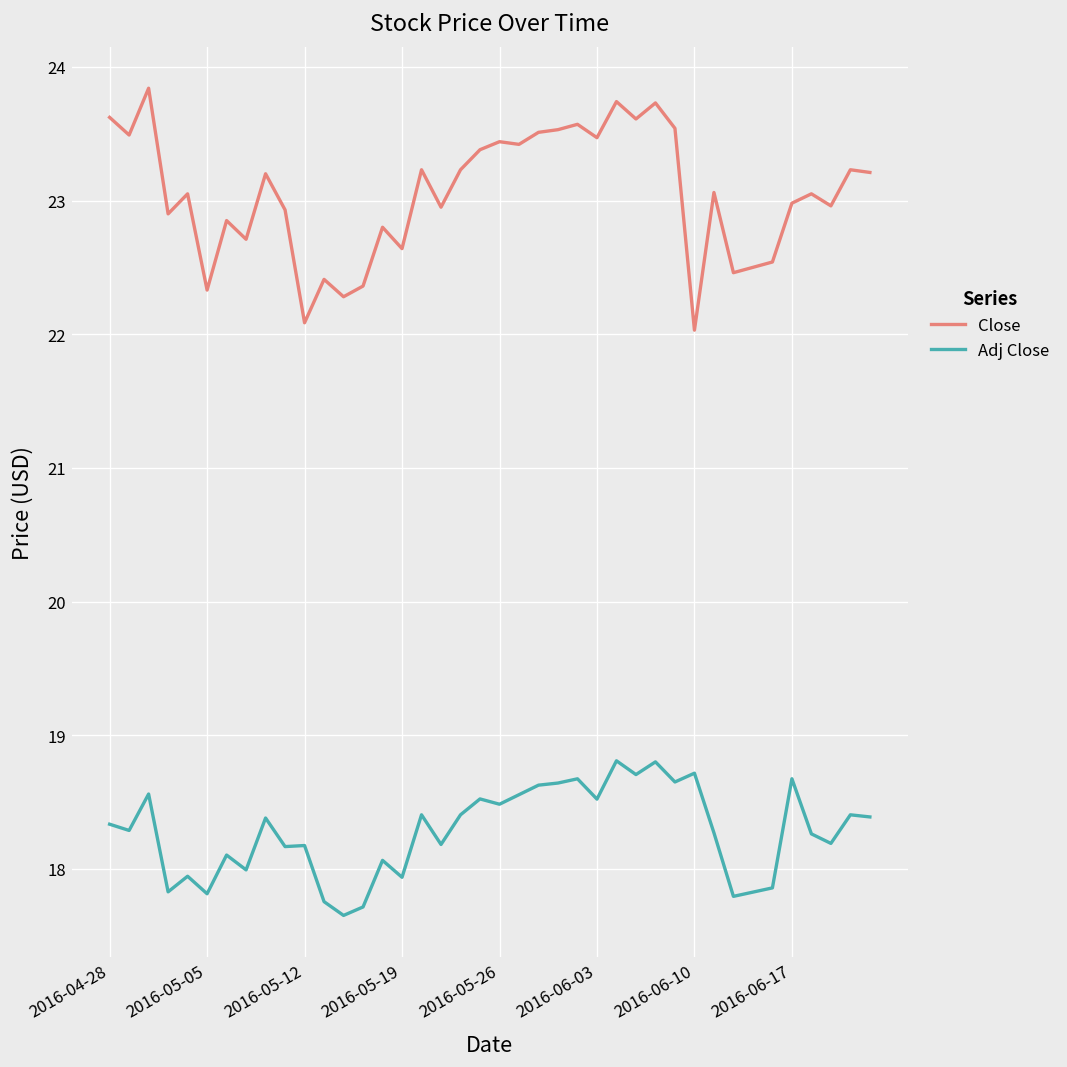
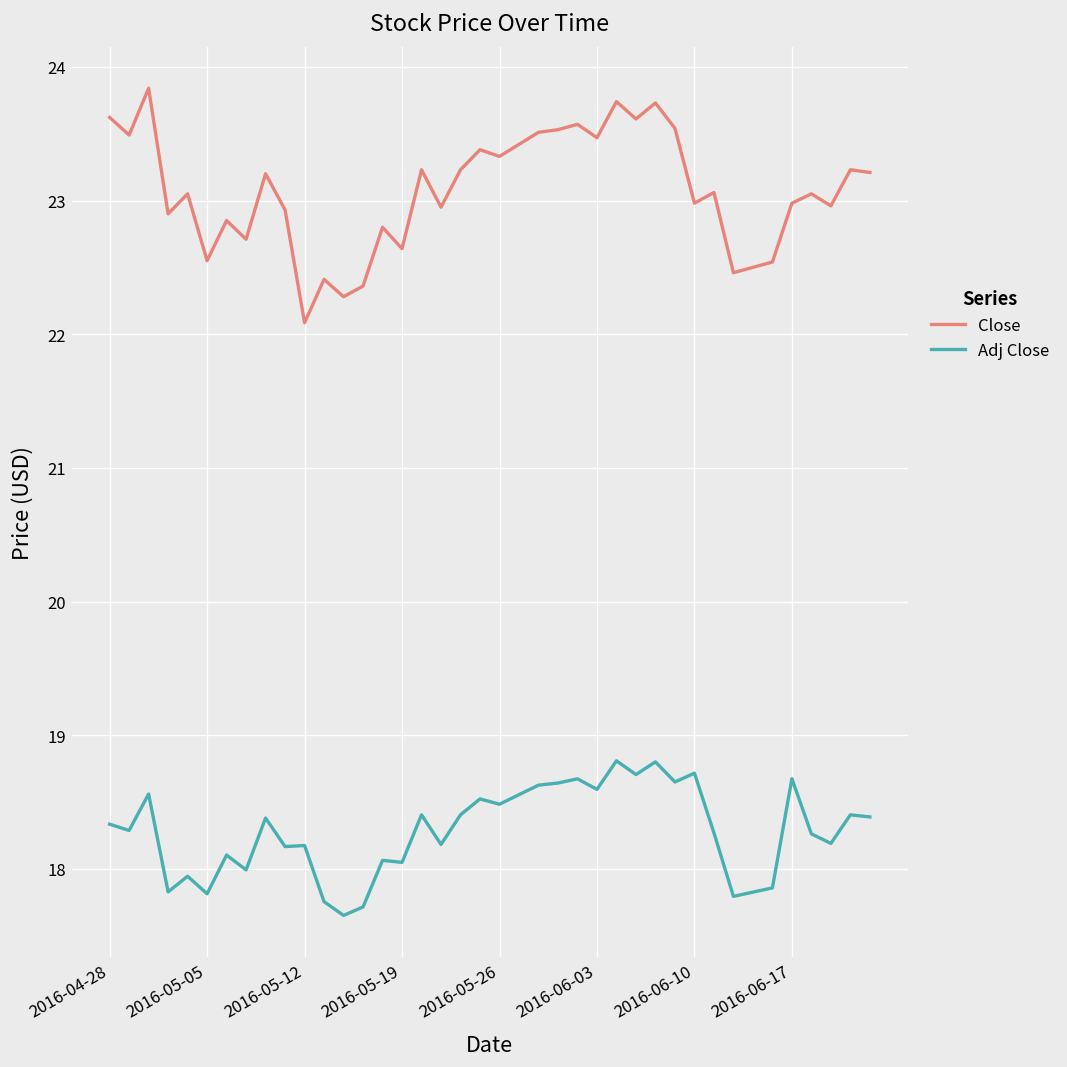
  {
    "Close": {
      "2016-04-28": 23.62,
-     "2016-05-05": 22.33,
+     "2016-05-05": 22.55,
      "2016-05-12": 22.09,
      "2016-05-19": 22.64,
-     "2016-05-26": 23.44,
+     "2016-05-26": 23.33,
      "2016-06-03": 23.47,
-     "2016-06-10": 22.03,
+     "2016-06-10": 22.98,
      "2016-06-17": 22.98
    },
    "Adj Close": {
      "2016-04-28": 18.33,
      "2016-05-05": 17.81,
      "2016-05-12": 18.17,
-     "2016-05-19": 17.94,
+     "2016-05-19": 18.05,
      "2016-05-26": 18.48,
-     "2016-06-03": 18.52,
+     "2016-06-03": 18.59,
      "2016-06-10": 18.72,
      "2016-06-17": 18.67
    }
  }
